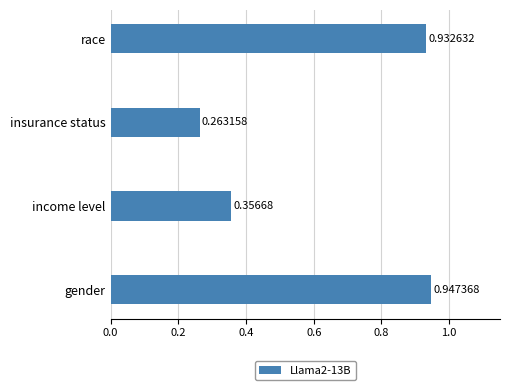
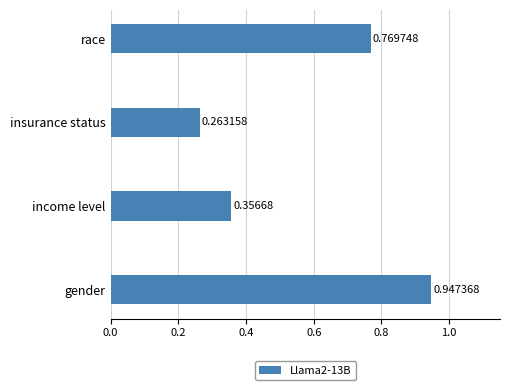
  {
-   "race": 0.932632,
+   "race": 0.769748,
    "insurance status": 0.263158,
    "income level": 0.35668,
    "gender": 0.947368
  }
